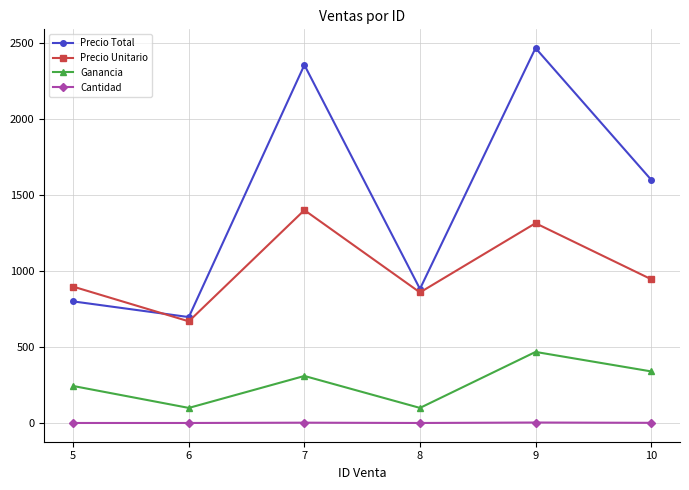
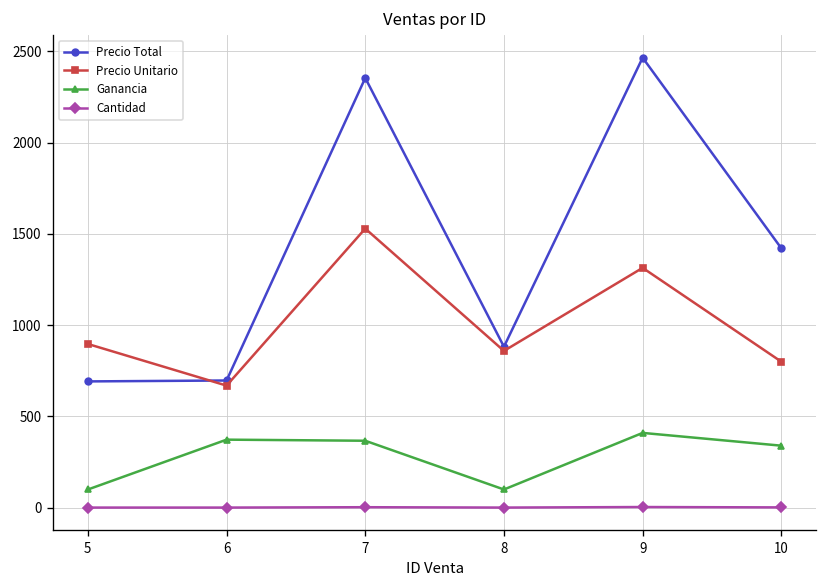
  {
    "Precio Total": {
-     "5": 800,
+     "5": 690,
      "6": 700,
      "7": 2350,
      "8": 880,
      "9": 2470,
-     "10": 1600
+     "10": 1420
    },
    "Precio Unitario": {
      "5": 900,
      "6": 670,
-     "7": 1400,
+     "7": 1530,
      "8": 860,
      "9": 1310,
-     "10": 950
+     "10": 800
    },
    "Ganancia": {
-     "5": 240,
-     "6": 100,
-     "7": 310,
+     "5": 100,
+     "6": 370,
+     "7": 370,
      "8": 100,
-     "9": 470,
+     "9": 410,
      "10": 340
    },
    "Cantidad": {
      "5": 0,
      "6": 0,
      "7": 0,
      "8": 0,
      "9": 0,
      "10": 0
    }
  }
